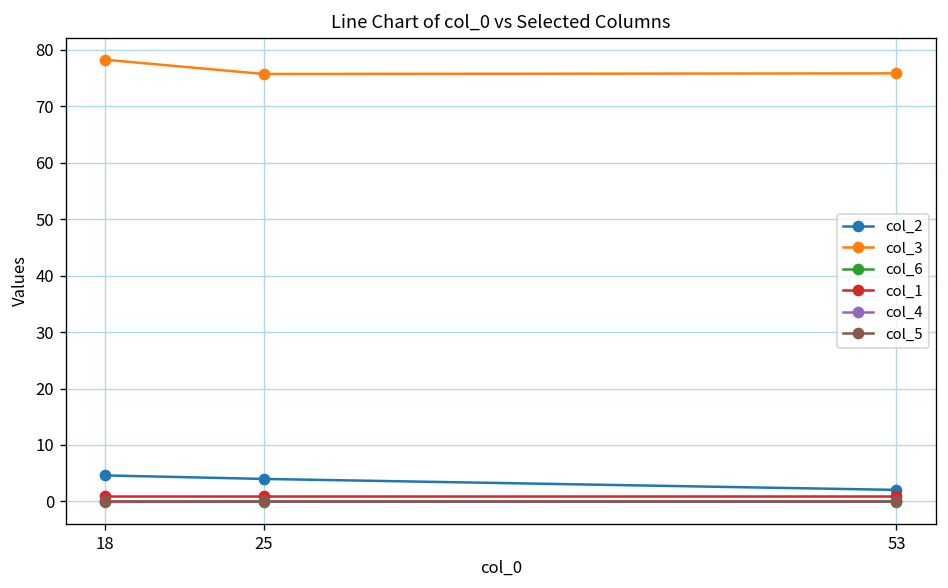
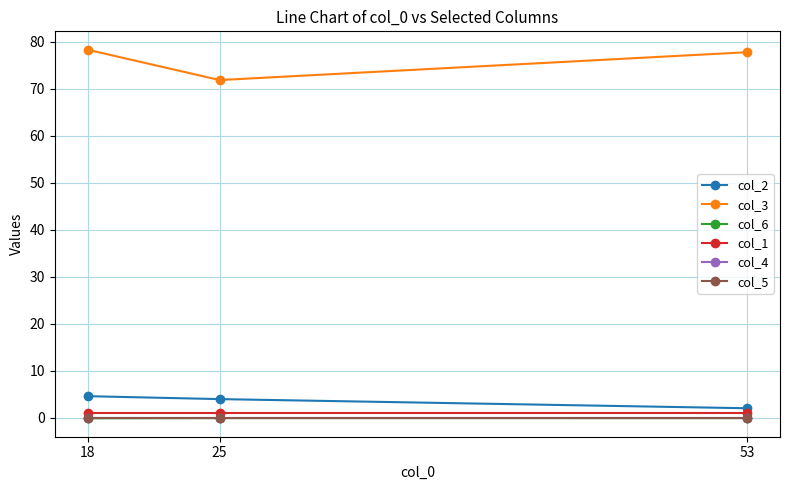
  {
    "col_2": {
      "18": 5,
      "25": 4,
      "53": 2
    },
    "col_3": {
      "18": 78,
-     "25": 76,
-     "53": 76
+     "25": 72,
+     "53": 78
    },
    "col_5": {
      "18": 0,
      "25": 0,
      "53": 0
    },
    "col_1": {
      "18": 1,
      "25": 1,
      "53": 1
    }
  }
